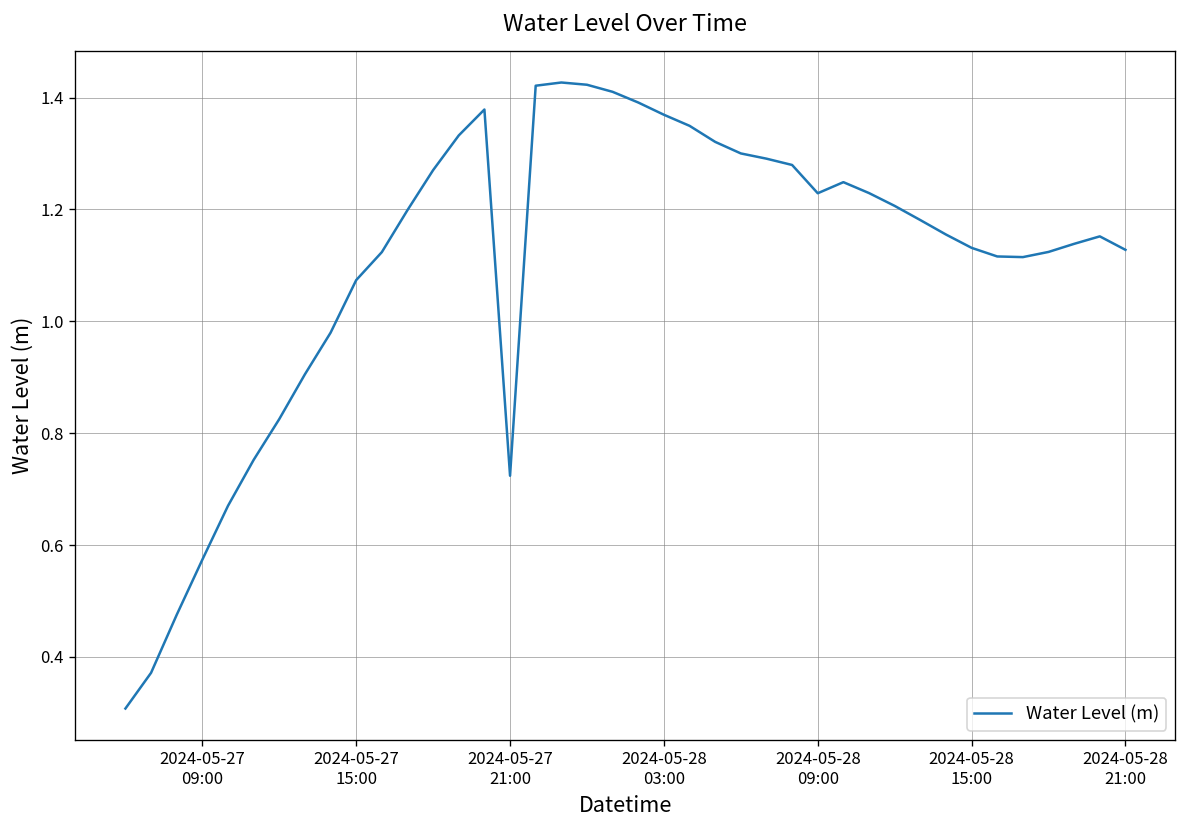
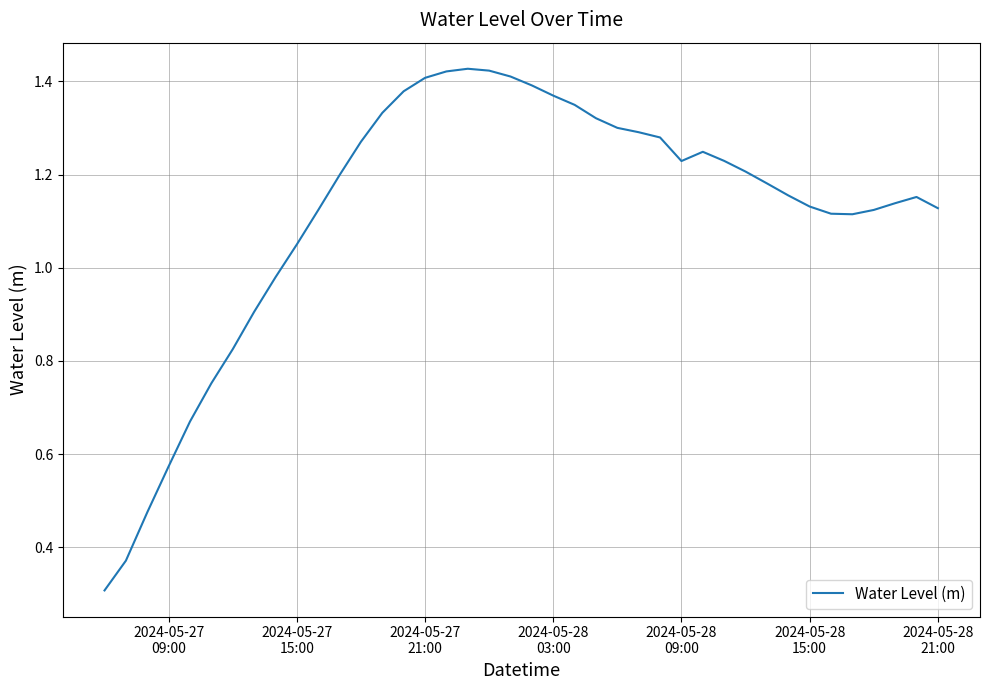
  {
    "2024-05-27 09:00": 0.57,
-   "2024-05-27 15:00": 1.07,
-   "2024-05-27 21:00": 0.72,
+   "2024-05-27 15:00": 1.05,
+   "2024-05-27 21:00": 1.41,
    "2024-05-28 03:00": 1.37,
    "2024-05-28 09:00": 1.23,
    "2024-05-28 15:00": 1.13,
    "2024-05-28 21:00": 1.13
  }
